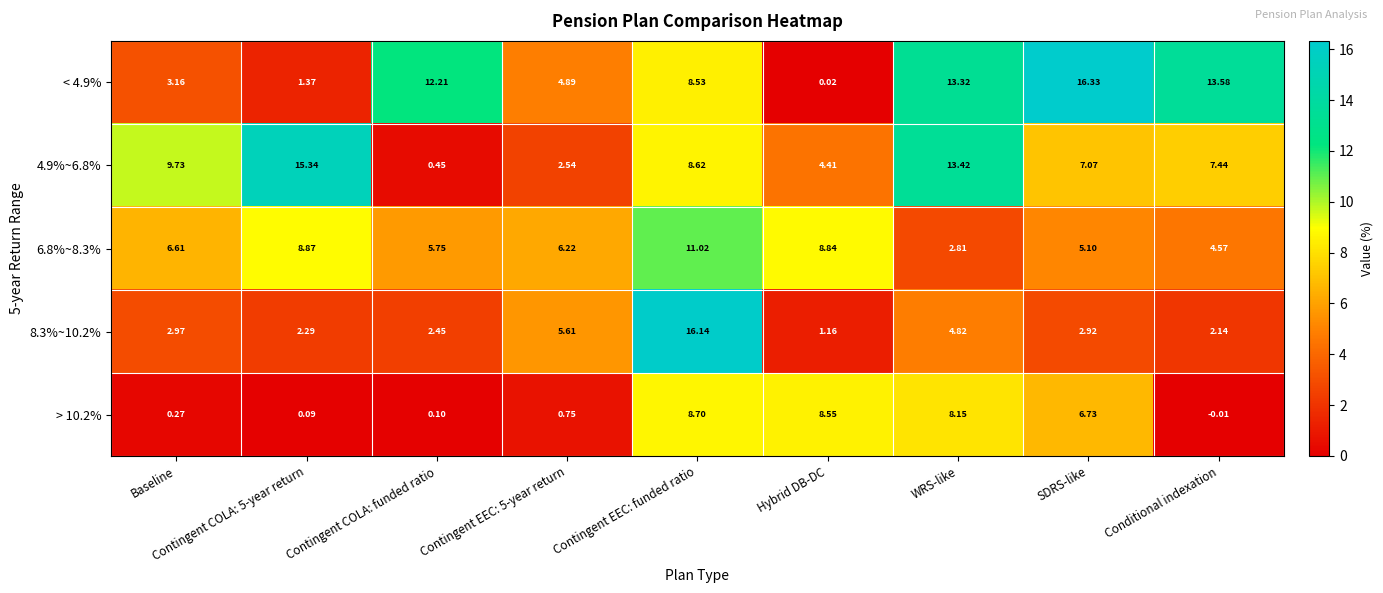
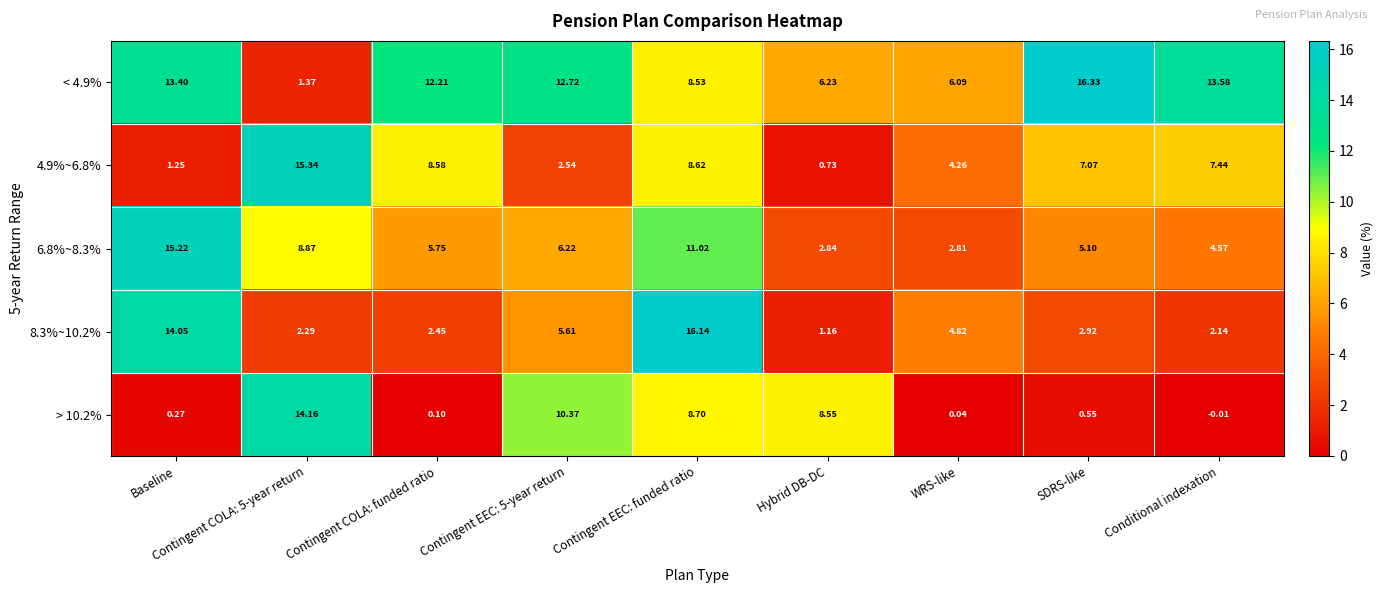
  {
    "< 4.9%": {
-     "Baseline": 3.16,
+     "Baseline": 13.40,
      "Contingent COLA: 5-year return": 1.37,
      "Contingent COLA: funded ratio": 12.21,
-     "Contingent EEC: 5-year return": 4.89,
+     "Contingent EEC: 5-year return": 12.72,
      "Contingent EEC: funded ratio": 8.53,
-     "Hybrid DB-DC": 0.02,
-     "WRS-like": 13.32,
+     "Hybrid DB-DC": 6.23,
+     "WRS-like": 6.09,
      "SDRS-like": 16.33,
      "Conditional indexation": 13.58
    },
    "4.9%~6.8%": {
-     "Baseline": 9.73,
+     "Baseline": 1.25,
      "Contingent COLA: 5-year return": 15.34,
-     "Contingent COLA: funded ratio": 0.45,
+     "Contingent COLA: funded ratio": 8.58,
      "Contingent EEC: 5-year return": 2.54,
      "Contingent EEC: funded ratio": 8.62,
-     "Hybrid DB-DC": 4.41,
-     "WRS-like": 13.42,
+     "Hybrid DB-DC": 0.73,
+     "WRS-like": 4.26,
      "SDRS-like": 7.07,
      "Conditional indexation": 7.44
    },
    "6.8%~8.3%": {
-     "Baseline": 6.61,
+     "Baseline": 15.22,
      "Contingent COLA: 5-year return": 8.87,
      "Contingent COLA: funded ratio": 5.75,
      "Contingent EEC: 5-year return": 6.22,
      "Contingent EEC: funded ratio": 11.02,
-     "Hybrid DB-DC": 8.84,
+     "Hybrid DB-DC": 2.84,
      "WRS-like": 2.81,
      "SDRS-like": 5.10,
      "Conditional indexation": 4.57
    },
    "8.3%~10.2%": {
-     "Baseline": 2.97,
+     "Baseline": 14.05,
      "Contingent COLA: 5-year return": 2.29,
      "Contingent COLA: funded ratio": 2.45,
      "Contingent EEC: 5-year return": 5.61,
      "Contingent EEC: funded ratio": 16.14,
      "Hybrid DB-DC": 1.16,
      "WRS-like": 4.82,
      "SDRS-like": 2.92,
      "Conditional indexation": 2.14
    },
    "> 10.2%": {
      "Baseline": 0.27,
-     "Contingent COLA: 5-year return": 0.09,
+     "Contingent COLA: 5-year return": 14.16,
      "Contingent COLA: funded ratio": 0.10,
-     "Contingent EEC: 5-year return": 0.75,
+     "Contingent EEC: 5-year return": 10.37,
      "Contingent EEC: funded ratio": 8.70,
      "Hybrid DB-DC": 8.55,
-     "WRS-like": 8.15,
-     "SDRS-like": 6.73,
+     "WRS-like": 0.04,
+     "SDRS-like": 0.55,
      "Conditional indexation": -0.01
    }
  }
